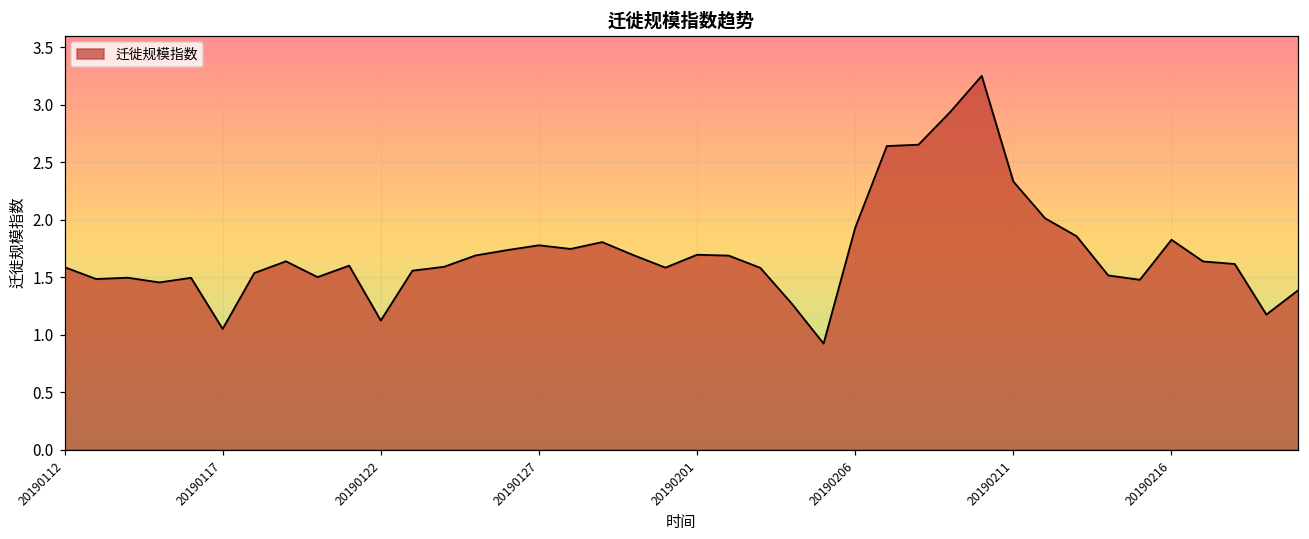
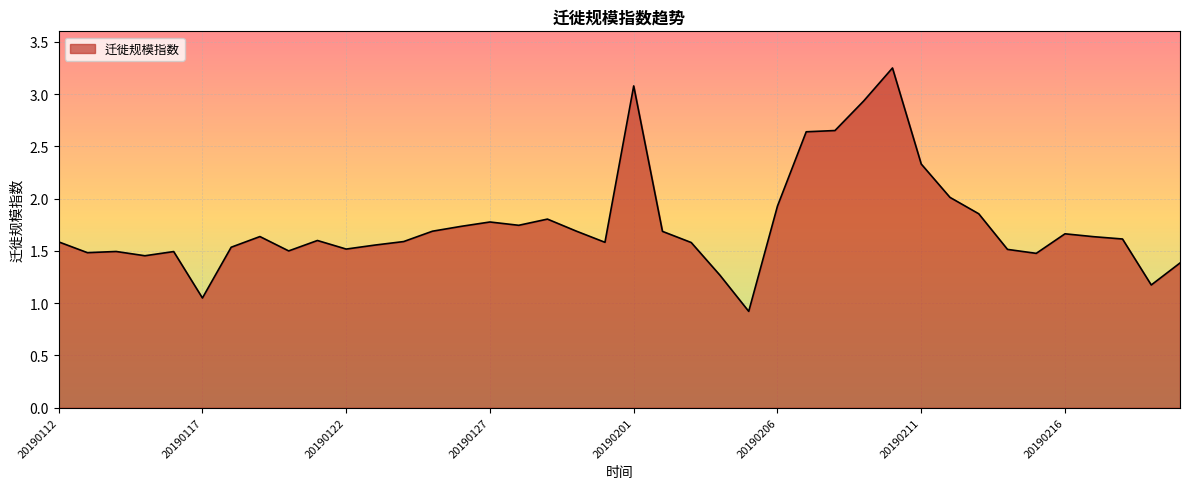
  {
    "20190112": 1.59,
    "20190117": 1.05,
-   "20190122": 1.12,
+   "20190122": 1.52,
    "20190127": 1.78,
-   "20190201": 1.69,
+   "20190201": 3.08,
    "20190206": 1.93,
    "20190211": 2.33,
-   "20190216": 1.82
+   "20190216": 1.66
  }
